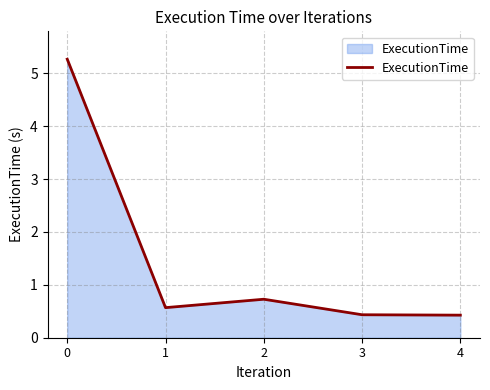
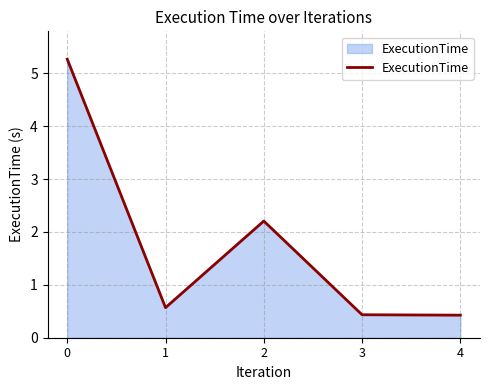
  {
    "0": 5.3,
    "1": 0.6,
-   "2": 0.7,
+   "2": 2.2,
    "3": 0.4,
    "4": 0.4
  }
